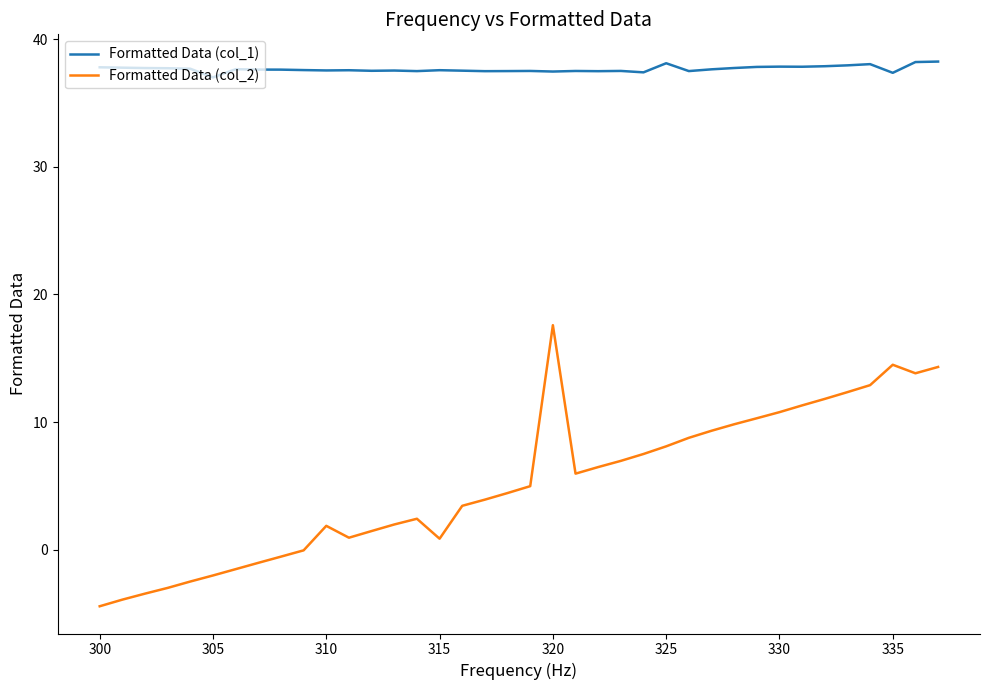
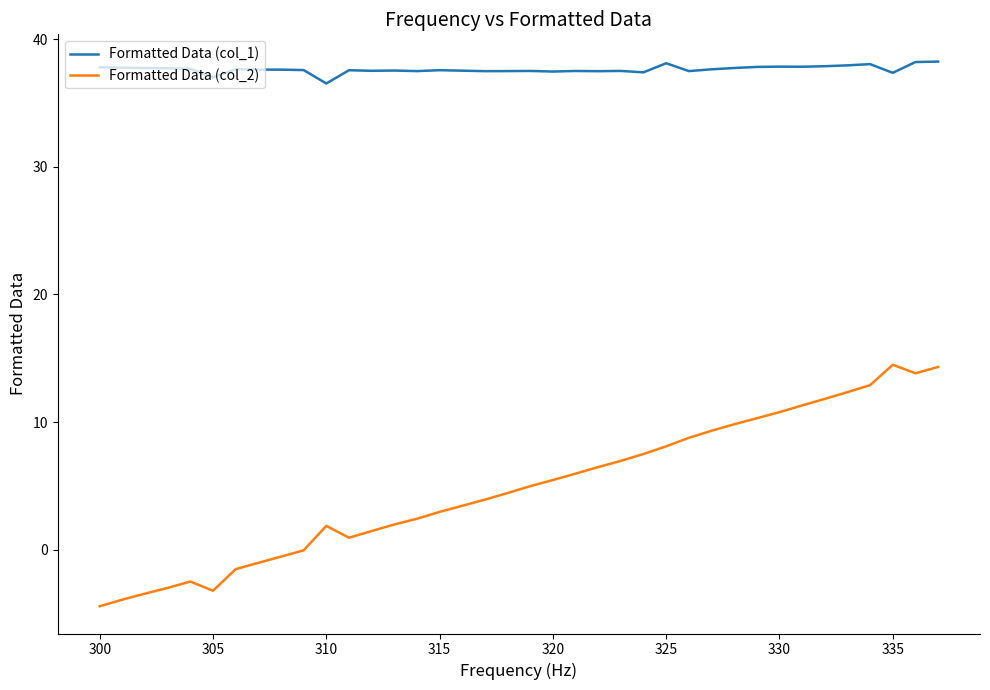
  {
    "Formatted Data (col_1)": {
-     "310": 37.6,
+     "310": 36.5,
      "315": 37.6,
      "320": 37.5,
      "325": 38.1,
      "330": 37.8,
      "335": 37.4
    },
    "Formatted Data (col_2)": {
      "300": -4.4,
-     "305": -2.0,
+     "305": -3.2,
      "310": 1.9,
-     "315": 0.9,
-     "320": 17.6,
+     "315": 3.0,
+     "320": 5.5,
      "325": 8.1,
      "330": 10.8,
      "335": 14.5
    }
  }
